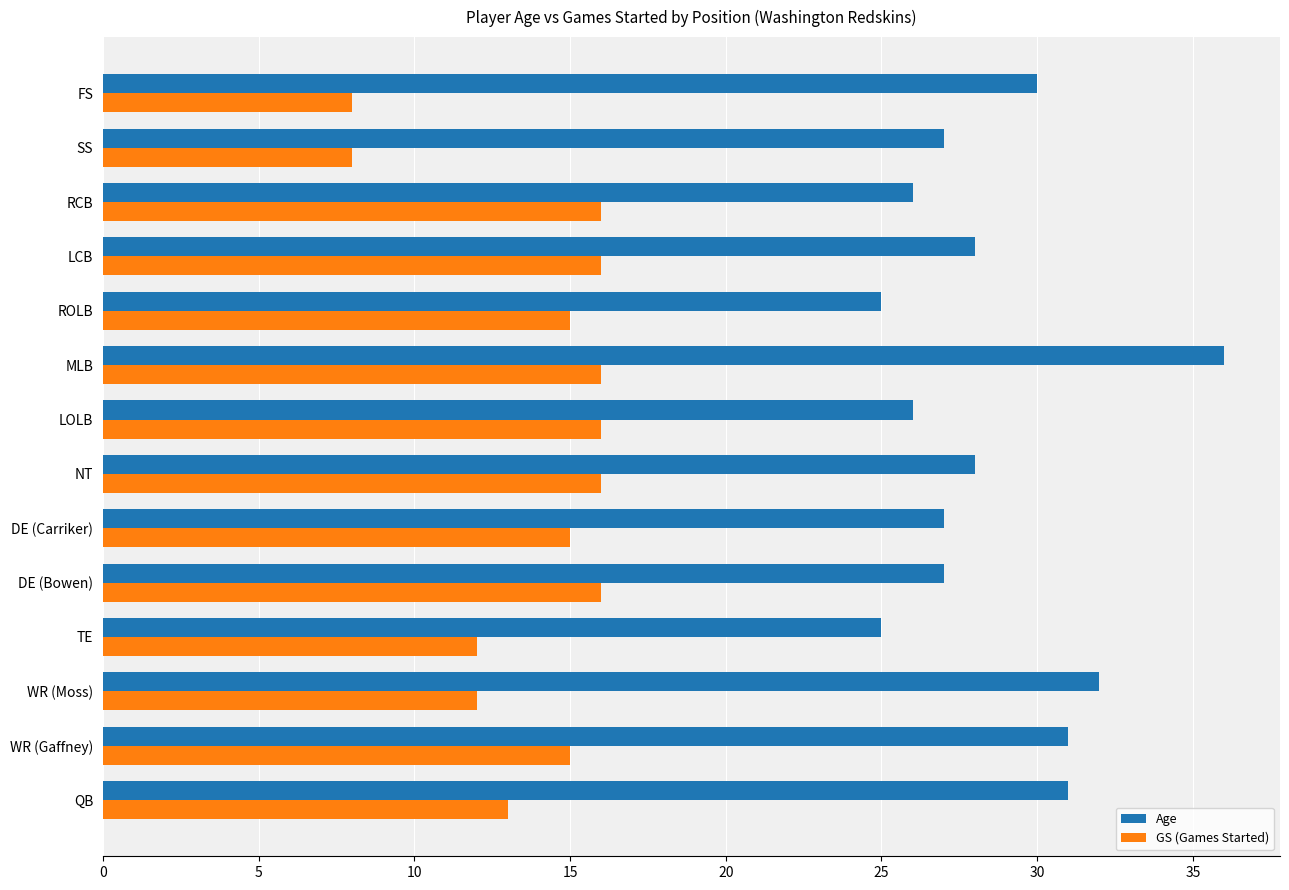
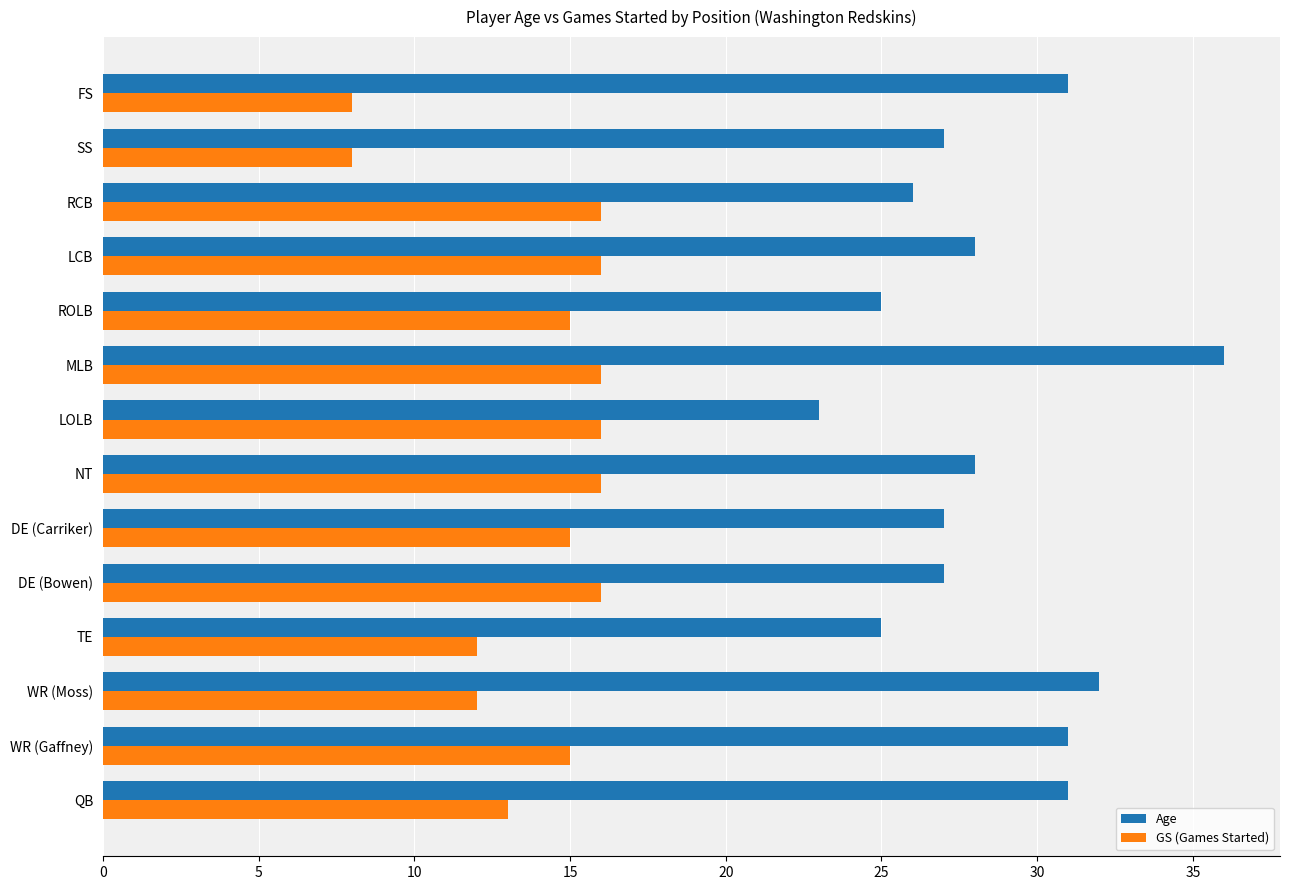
  {
    "Age": {
-     "FS": 30,
+     "FS": 31,
      "SS": 27,
      "RCB": 26,
      "LCB": 28,
      "ROLB": 25,
      "MLB": 36,
-     "LOLB": 26,
+     "LOLB": 23,
      "NT": 28,
      "DE (Carriker)": 27,
      "DE (Bowen)": 27,
      "TE": 25,
      "WR (Moss)": 32,
      "WR (Gaffney)": 31,
      "QB": 31
    },
    "GS (Games Started)": {
      "FS": 8,
      "SS": 8,
      "RCB": 16,
      "LCB": 16,
      "ROLB": 15,
      "MLB": 16,
      "LOLB": 16,
      "NT": 16,
      "DE (Carriker)": 15,
      "DE (Bowen)": 16,
      "TE": 12,
      "WR (Moss)": 12,
      "WR (Gaffney)": 15,
      "QB": 13
    }
  }
